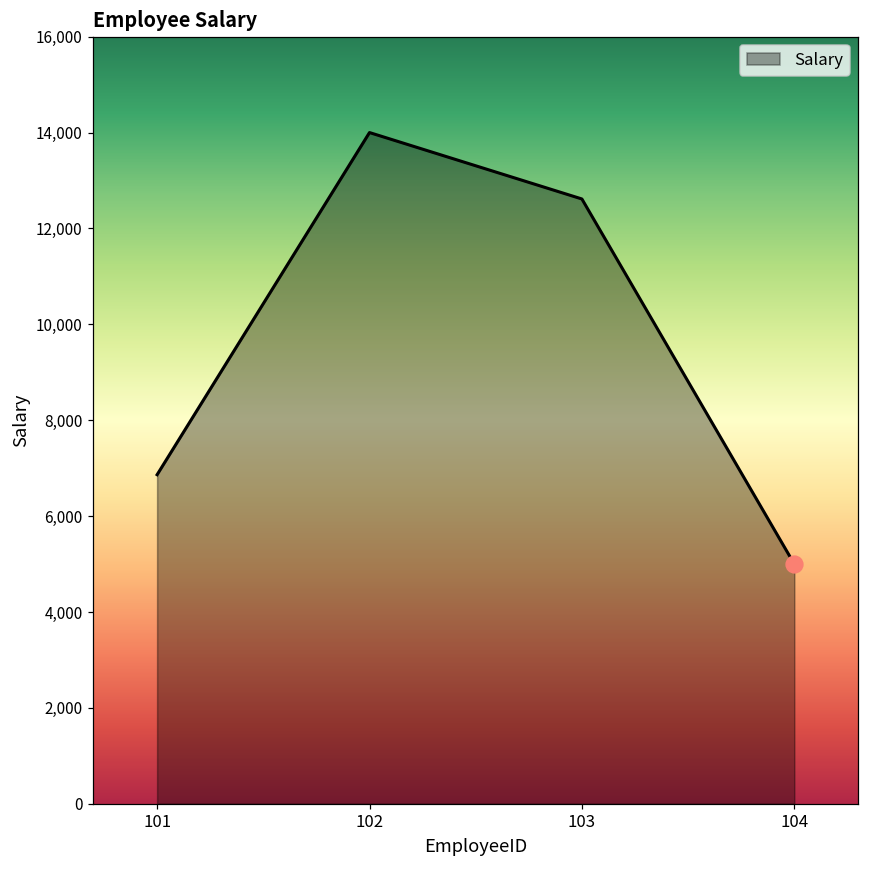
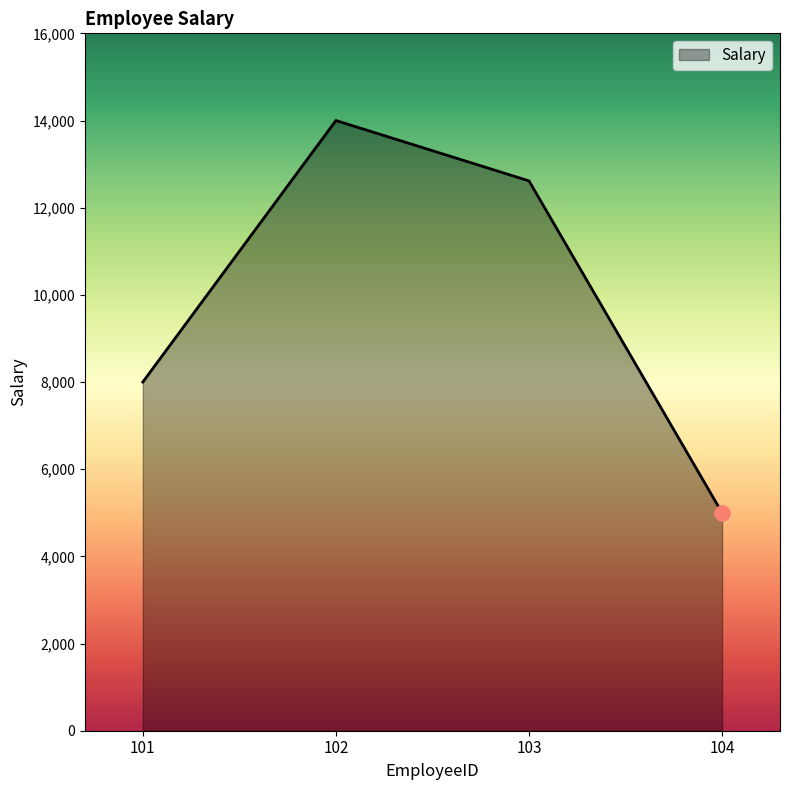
  {
    "Salary": {
-     "101": "6,900",
+     "101": "8,000",
      "102": "14,000",
      "103": "12,600"
    }
  }
